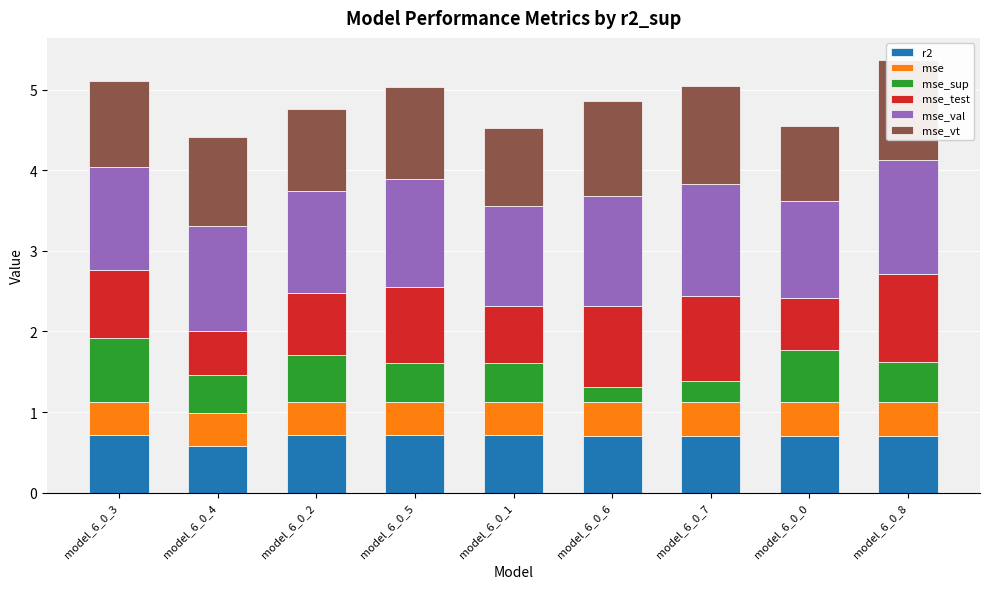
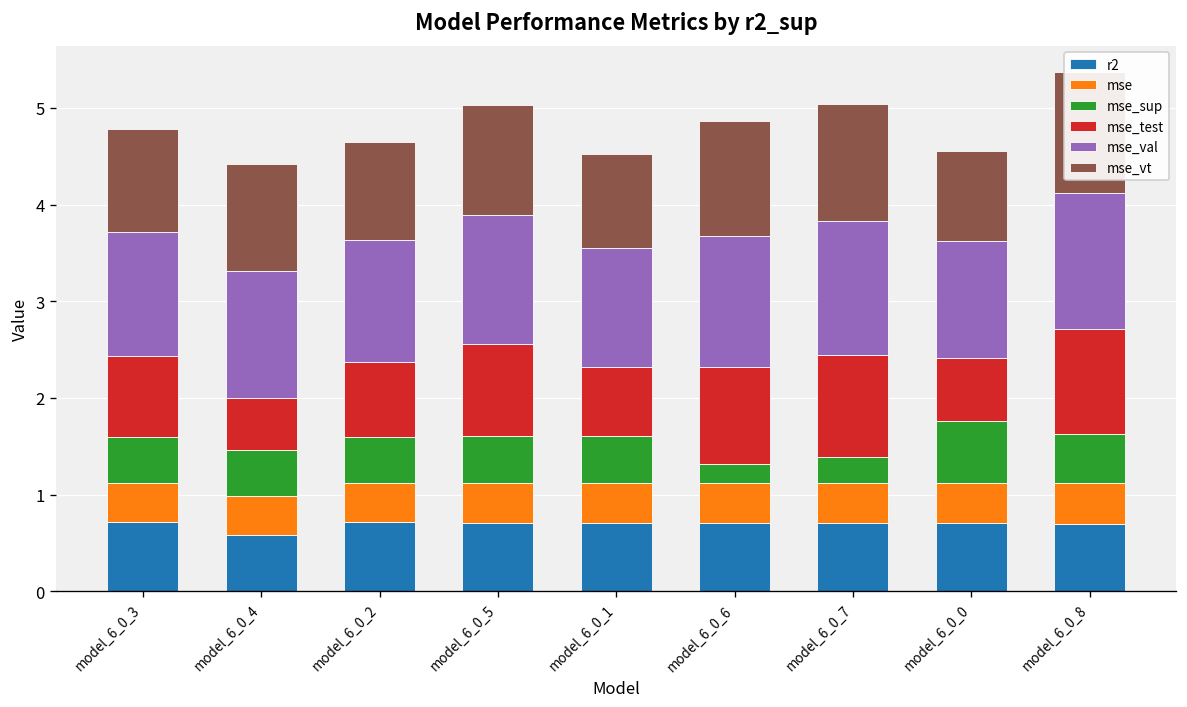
  {
    "r2": {
      "model_6_0_3": 0.7,
      "model_6_0_4": 0.6,
      "model_6_0_2": 0.7,
      "model_6_0_5": 0.7,
      "model_6_0_1": 0.7,
      "model_6_0_6": 0.7,
      "model_6_0_7": 0.7,
      "model_6_0_0": 0.7,
      "model_6_0_8": 0.7
    },
    "mse": {
      "model_6_0_3": 0.4,
      "model_6_0_4": 0.4,
      "model_6_0_2": 0.4,
      "model_6_0_5": 0.4,
      "model_6_0_1": 0.4,
      "model_6_0_6": 0.4,
      "model_6_0_7": 0.4,
      "model_6_0_0": 0.4,
      "model_6_0_8": 0.4
    },
    "mse_sup": {
-     "model_6_0_3": 0.8,
+     "model_6_0_3": 0.5,
      "model_6_0_4": 0.5,
-     "model_6_0_2": 0.6,
+     "model_6_0_2": 0.5,
      "model_6_0_5": 0.5,
      "model_6_0_1": 0.5,
      "model_6_0_6": 0.2,
      "model_6_0_7": 0.3,
      "model_6_0_0": 0.6,
      "model_6_0_8": 0.5
    },
    "mse_test": {
      "model_6_0_3": 0.8,
      "model_6_0_4": 0.5,
      "model_6_0_2": 0.8,
      "model_6_0_5": 0.9,
      "model_6_0_1": 0.7,
      "model_6_0_6": 1.0,
      "model_6_0_7": 1.0,
      "model_6_0_0": 0.6,
      "model_6_0_8": 1.1
    },
    "mse_val": {
      "model_6_0_3": 1.3,
      "model_6_0_4": 1.3,
      "model_6_0_2": 1.3,
      "model_6_0_5": 1.3,
      "model_6_0_1": 1.2,
      "model_6_0_6": 1.4,
      "model_6_0_7": 1.4,
      "model_6_0_0": 1.2,
      "model_6_0_8": 1.4
    },
    "mse_vt": {
      "model_6_0_3": 1.1,
      "model_6_0_4": 1.1,
      "model_6_0_2": 1.0,
      "model_6_0_5": 1.1,
      "model_6_0_1": 1.0,
      "model_6_0_6": 1.2,
      "model_6_0_7": 1.2,
      "model_6_0_0": 0.9
    }
  }
